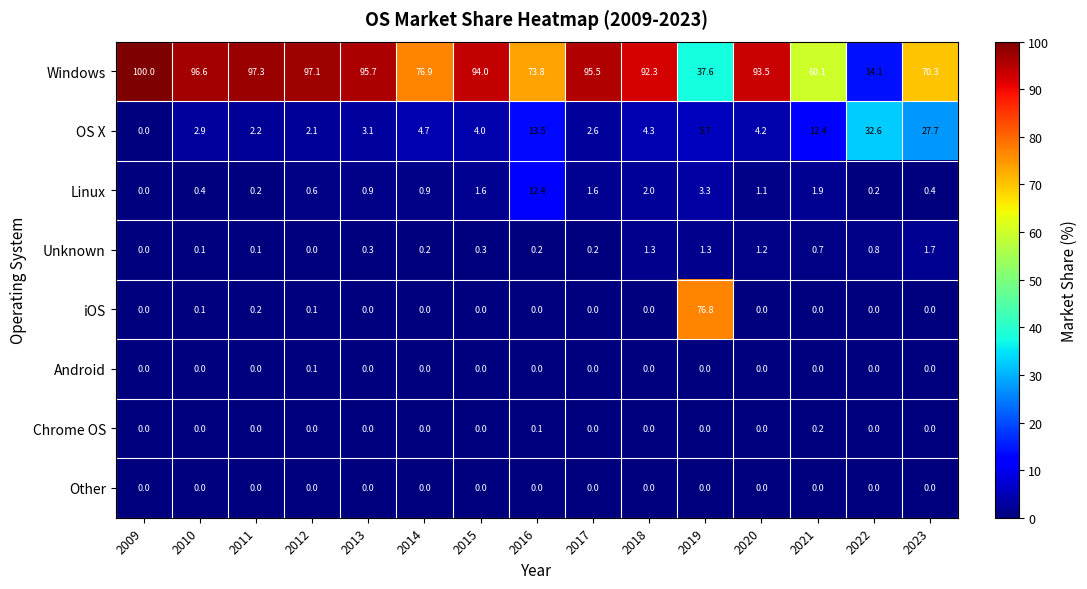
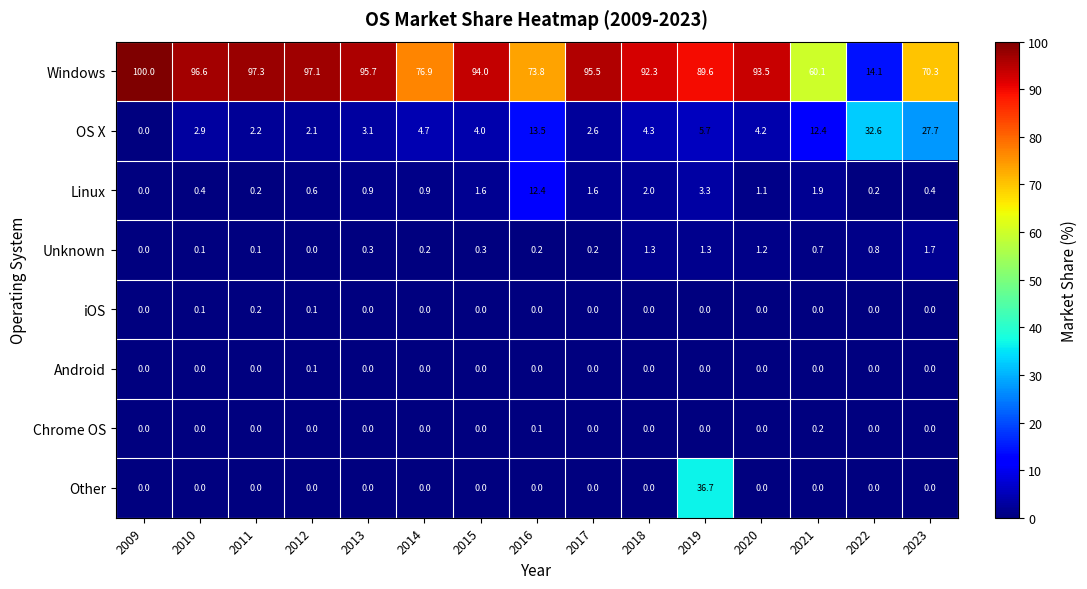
  {
    "Windows": {
      "2009": 100.0,
      "2010": 96.6,
      "2011": 97.3,
      "2012": 97.1,
      "2013": 95.7,
      "2014": 76.9,
      "2015": 94.0,
      "2016": 73.8,
      "2017": 95.5,
      "2018": 92.3,
-     "2019": 37.6,
+     "2019": 89.6,
      "2020": 93.5,
      "2021": 60.1,
      "2022": 14.1,
      "2023": 70.3
    },
    "OS X": {
      "2009": 0.0,
      "2010": 2.9,
      "2011": 2.2,
      "2012": 2.1,
      "2013": 3.1,
      "2014": 4.7,
      "2015": 4.0,
      "2016": 13.5,
      "2017": 2.6,
      "2018": 4.3,
      "2019": 5.7,
      "2020": 4.2,
      "2021": 12.4,
      "2022": 32.6,
      "2023": 27.7
    },
    "Linux": {
      "2009": 0.0,
      "2010": 0.4,
      "2011": 0.2,
      "2012": 0.6,
      "2013": 0.9,
      "2014": 0.9,
      "2015": 1.6,
      "2016": 12.4,
      "2017": 1.6,
      "2018": 2.0,
      "2019": 3.3,
      "2020": 1.1,
      "2021": 1.9,
      "2022": 0.2,
      "2023": 0.4
    },
    "Unknown": {
      "2009": 0.0,
      "2010": 0.1,
      "2011": 0.1,
      "2012": 0.0,
      "2013": 0.3,
      "2014": 0.2,
      "2015": 0.3,
      "2016": 0.2,
      "2017": 0.2,
      "2018": 1.3,
      "2019": 1.3,
      "2020": 1.2,
      "2021": 0.7,
      "2022": 0.8,
      "2023": 1.7
    },
    "iOS": {
      "2009": 0.0,
      "2010": 0.1,
      "2011": 0.2,
      "2012": 0.1,
      "2013": 0.0,
      "2014": 0.0,
      "2015": 0.0,
      "2016": 0.0,
      "2017": 0.0,
      "2018": 0.0,
-     "2019": 76.8,
+     "2019": 0.0,
      "2020": 0.0,
      "2021": 0.0,
      "2022": 0.0,
      "2023": 0.0
    },
    "Android": {
      "2009": 0.0,
      "2010": 0.0,
      "2011": 0.0,
      "2012": 0.1,
      "2013": 0.0,
      "2014": 0.0,
      "2015": 0.0,
      "2016": 0.0,
      "2017": 0.0,
      "2018": 0.0,
      "2019": 0.0,
      "2020": 0.0,
      "2021": 0.0,
      "2022": 0.0,
      "2023": 0.0
    },
    "Chrome OS": {
      "2009": 0.0,
      "2010": 0.0,
      "2011": 0.0,
      "2012": 0.0,
      "2013": 0.0,
      "2014": 0.0,
      "2015": 0.0,
      "2016": 0.1,
      "2017": 0.0,
      "2018": 0.0,
      "2019": 0.0,
      "2020": 0.0,
      "2021": 0.2,
      "2022": 0.0,
      "2023": 0.0
    },
    "Other": {
      "2009": 0.0,
      "2010": 0.0,
      "2011": 0.0,
      "2012": 0.0,
      "2013": 0.0,
      "2014": 0.0,
      "2015": 0.0,
      "2016": 0.0,
      "2017": 0.0,
      "2018": 0.0,
-     "2019": 0.0,
+     "2019": 36.7,
      "2020": 0.0,
      "2021": 0.0,
      "2022": 0.0,
      "2023": 0.0
    }
  }
